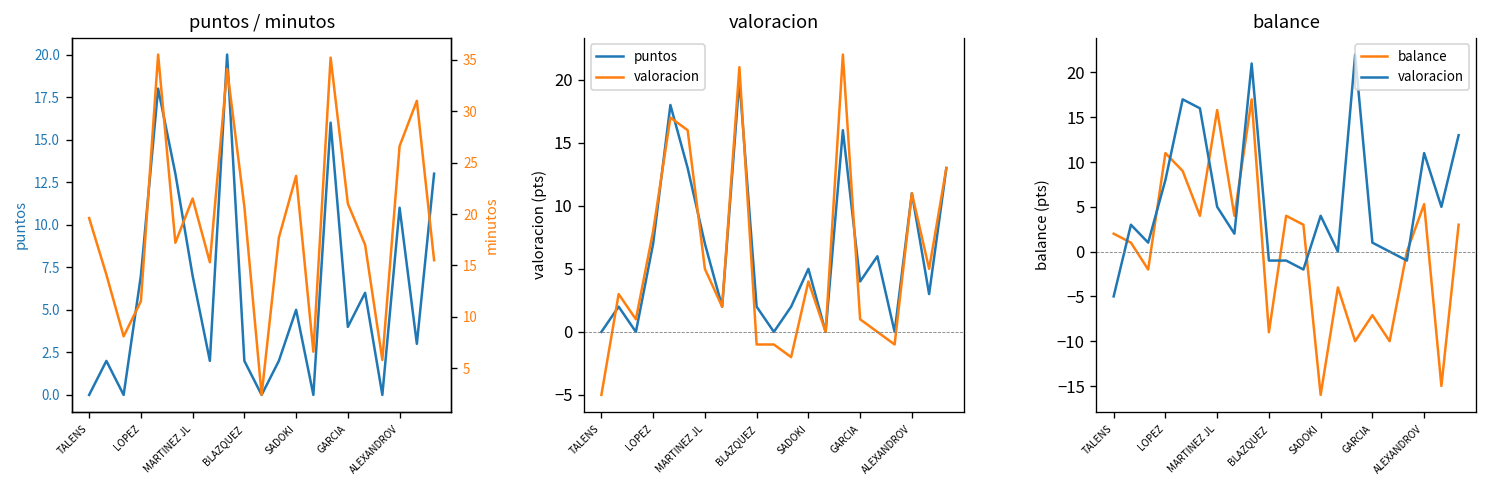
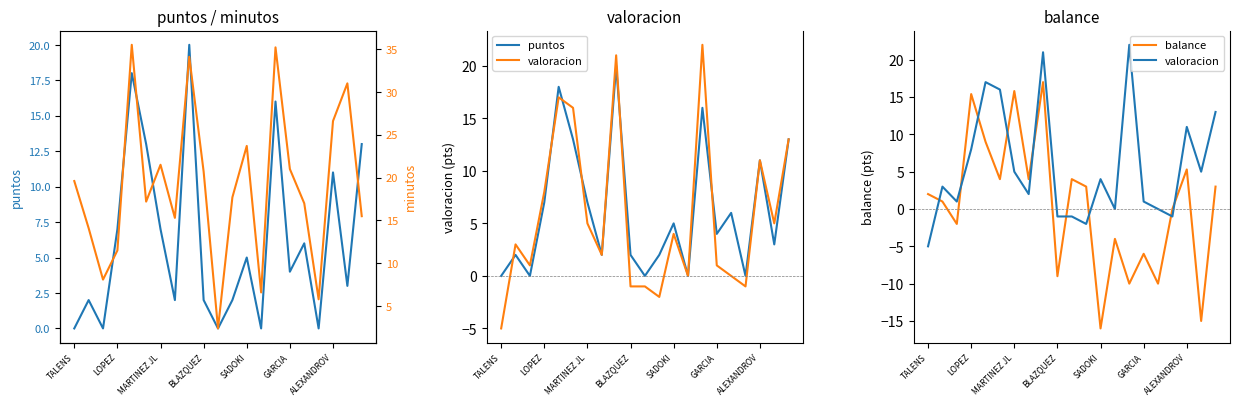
  {
    "valoracion": {
      "puntos": {
        "TALENS": 0.0,
        "LOPEZ": 7.0,
        "MARTINEZ JL": 7.0,
        "BLAZQUEZ": 2.0,
        "SADOKI": 5.0,
        "GARCIA": 4.0
      }
    },
    "balance": {
      "balance": {
        "TALENS": 2,
-       "LOPEZ": 11,
+       "LOPEZ": 15,
        "MARTINEZ JL": 16,
        "BLAZQUEZ": -9,
        "SADOKI": -16,
-       "GARCIA": -7,
+       "GARCIA": -6,
        "ALEXANDROV": 5
      },
      "valoracion": {
        "TALENS": -5,
        "LOPEZ": 8,
        "MARTINEZ JL": 5,
        "BLAZQUEZ": -1,
        "SADOKI": 4,
        "GARCIA": 1,
        "ALEXANDROV": 11
      }
    }
  }
